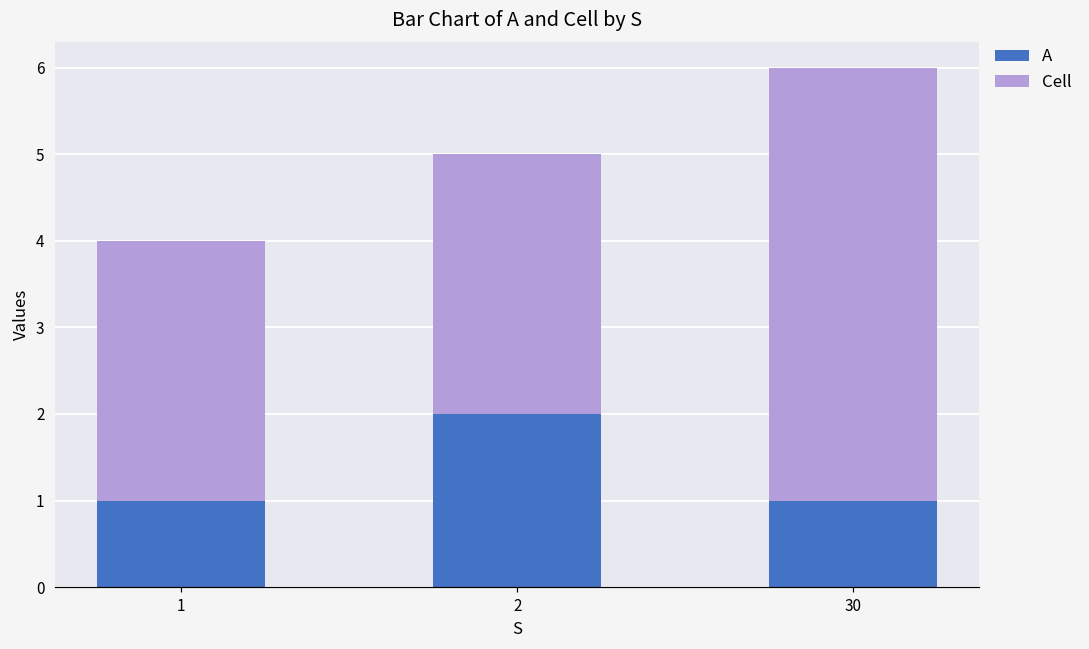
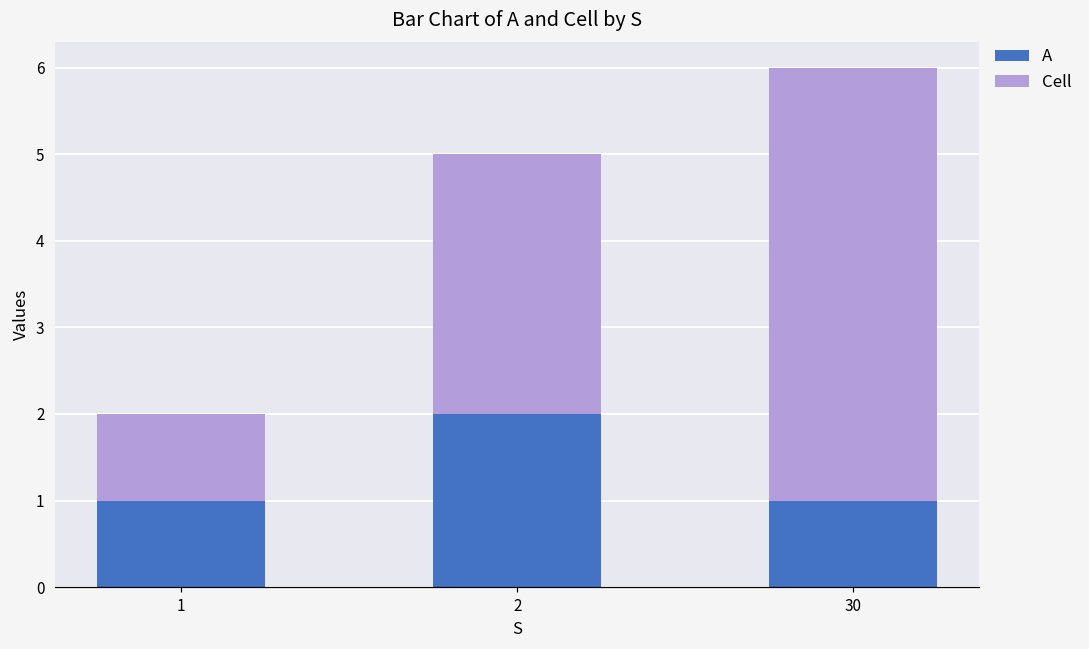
  {
    "A": {
      "1": 1,
      "2": 2,
      "30": 1
    },
    "Cell": {
-     "1": 3,
+     "1": 1,
      "2": 3,
      "30": 5
    }
  }
